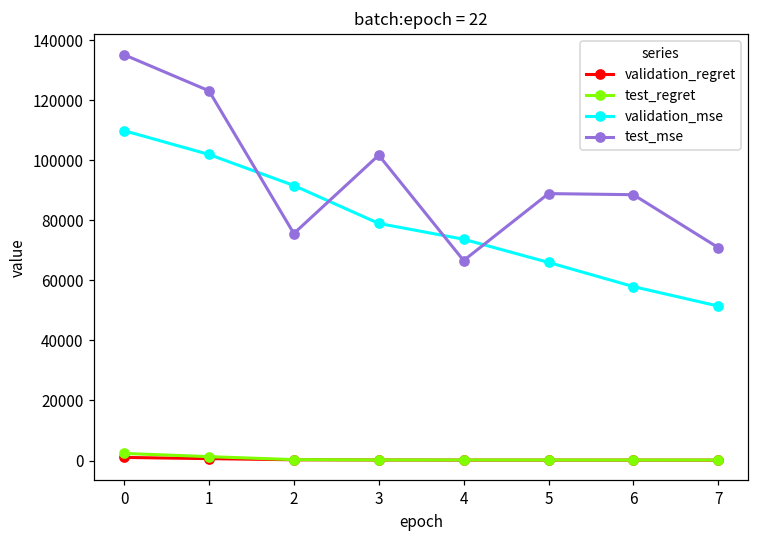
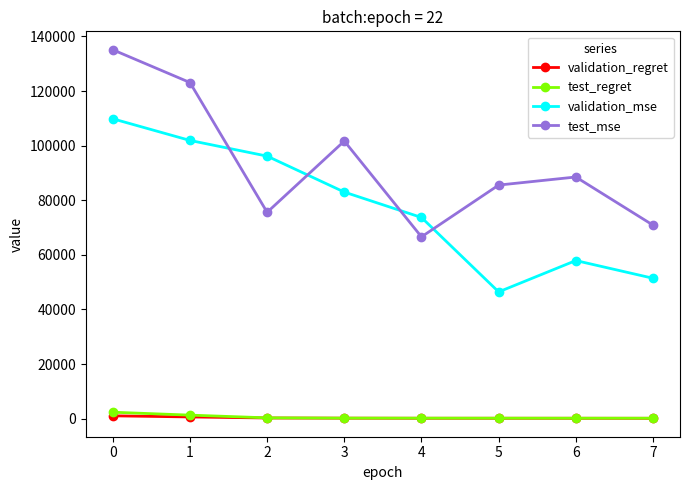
  {
    "validation_regret": {
      "0": 1000
    },
    "test_regret": {
      "0": 2000
    },
    "validation_mse": {
      "0": 110000,
      "1": 102000,
-     "2": 92000,
-     "3": 79000,
+     "2": 96000,
+     "3": 83000,
      "4": 74000,
-     "5": 66000,
+     "5": 46000,
      "6": 58000,
      "7": 51000
    },
    "test_mse": {
      "0": 135000,
      "1": 123000,
      "2": 76000,
      "3": 102000,
      "4": 67000,
-     "5": 89000,
+     "5": 86000,
      "6": 89000,
      "7": 71000
    }
  }
